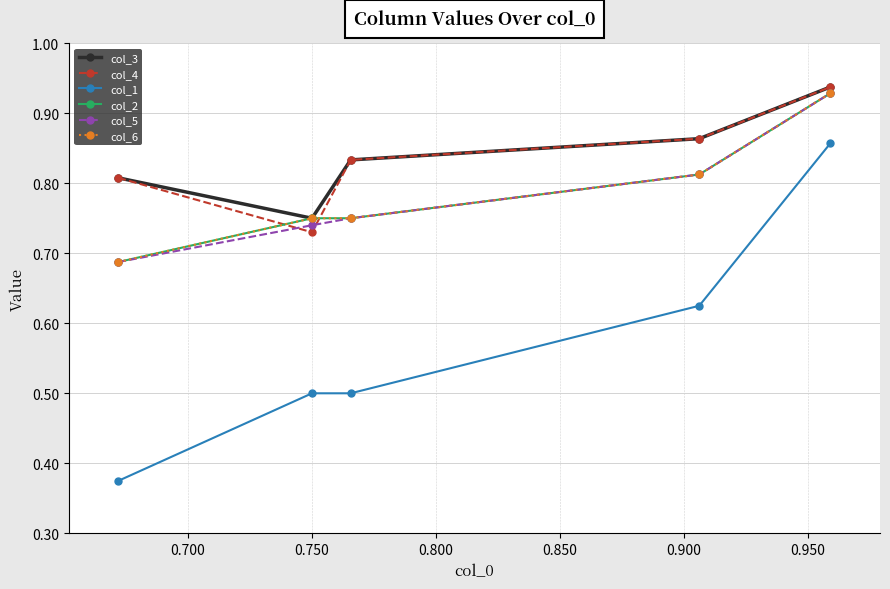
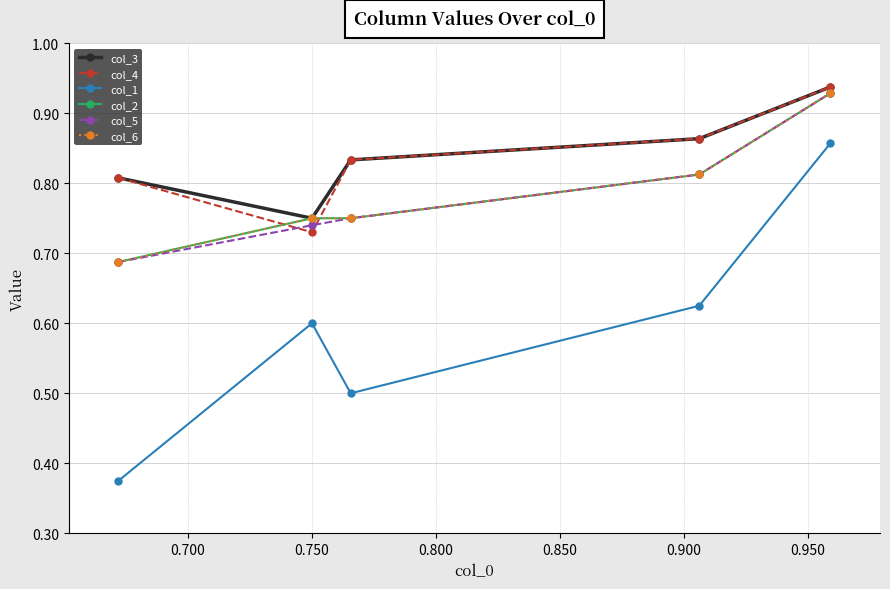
  {
    "col_4": {
      "0.750": 0.73
    },
    "col_1": {
-     "0.750": 0.5
+     "0.750": 0.6
    },
    "col_5": {
      "0.750": 0.74
    }
  }
